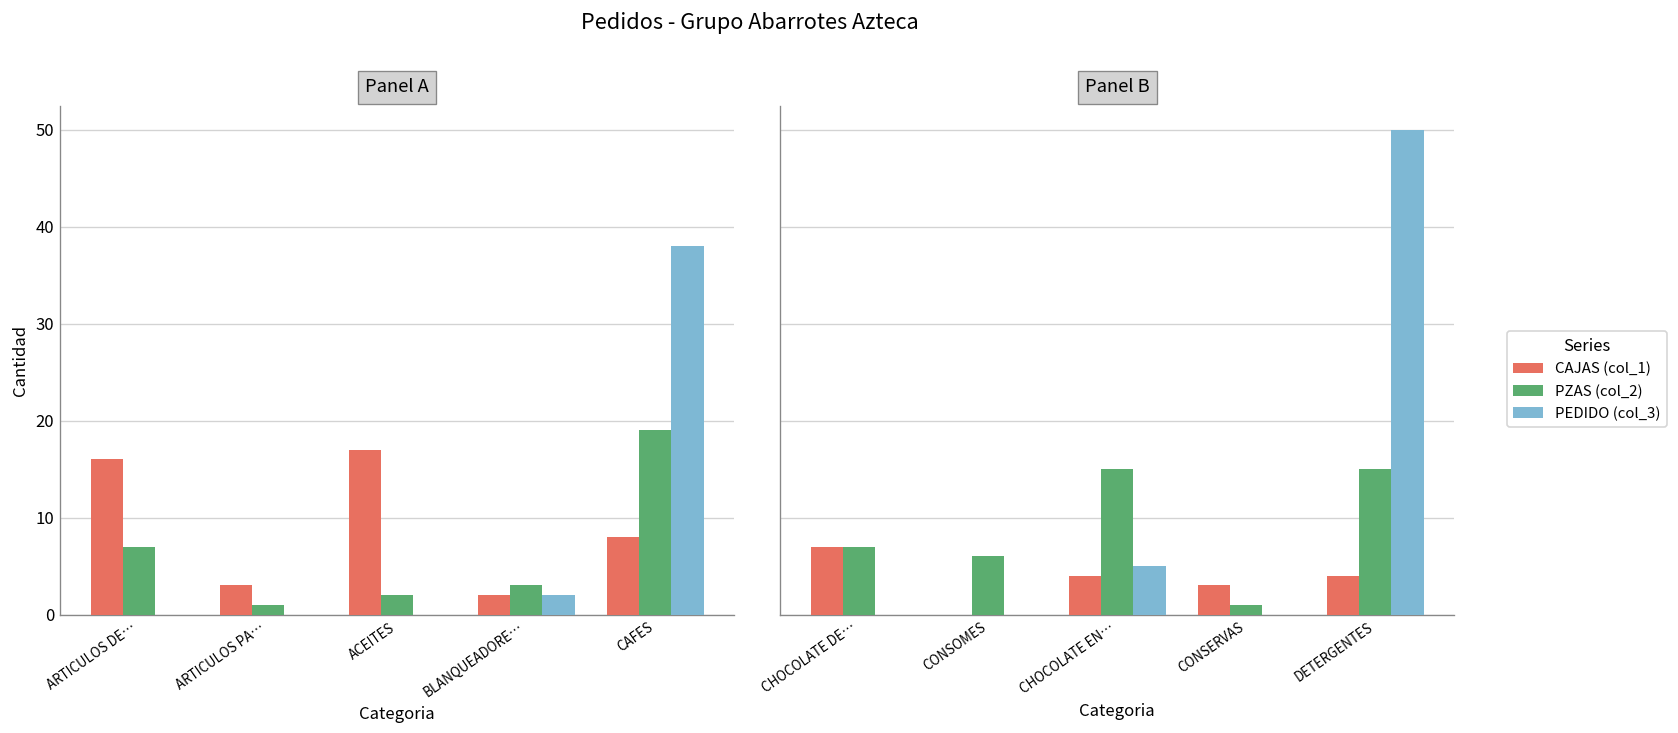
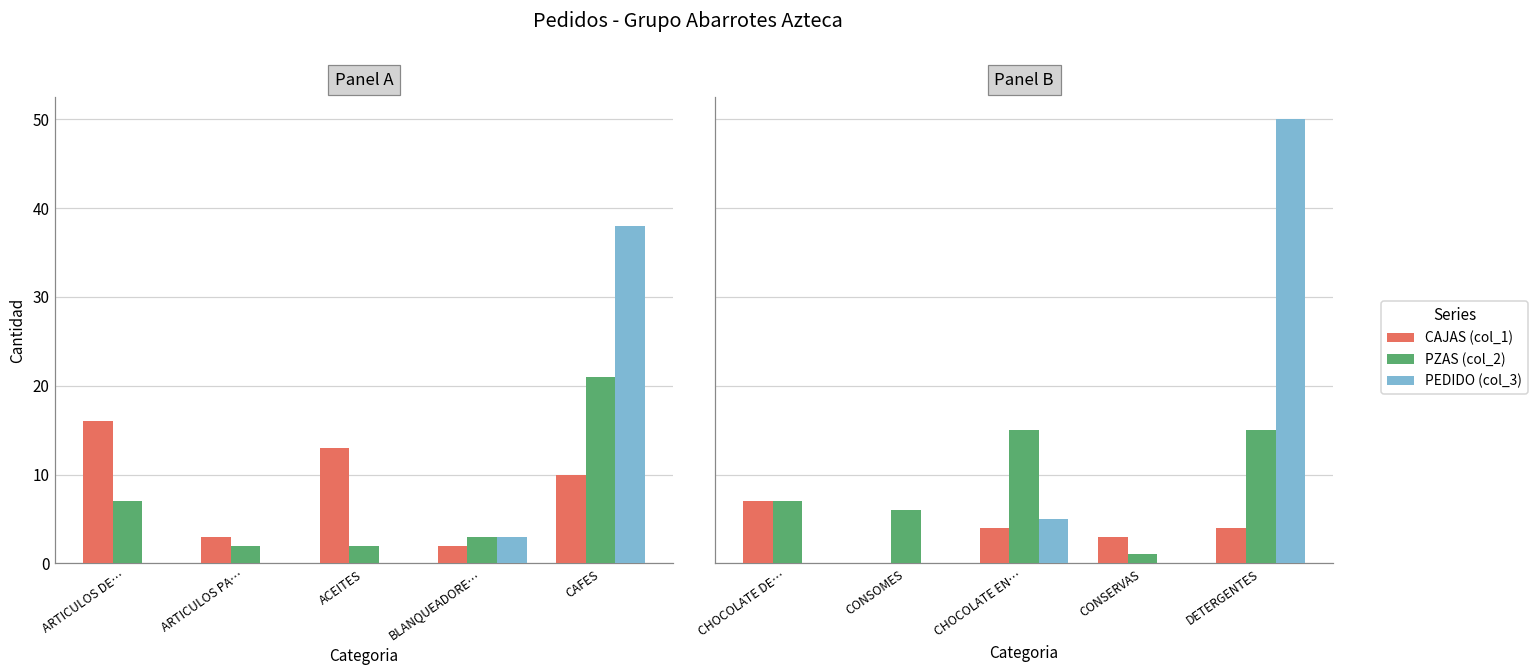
  {
    "Panel A": {
      "CAJAS (col_1)": {
        "ARTICULOS DE…": 16,
        "ARTICULOS PA…": 3,
-       "ACEITES": 17,
+       "ACEITES": 13,
        "BLANQUEADORE…": 2,
-       "CAFES": 8
+       "CAFES": 10
      },
      "PZAS (col_2)": {
        "ARTICULOS DE…": 7,
-       "ARTICULOS PA…": 1,
+       "ARTICULOS PA…": 2,
        "ACEITES": 2,
        "BLANQUEADORE…": 3,
-       "CAFES": 19
+       "CAFES": 21
      },
      "PEDIDO (col_3)": {
        "ARTICULOS DE…": 0,
        "ARTICULOS PA…": 0,
        "ACEITES": 0,
-       "BLANQUEADORE…": 2,
+       "BLANQUEADORE…": 3,
        "CAFES": 38
      }
    }
  }
